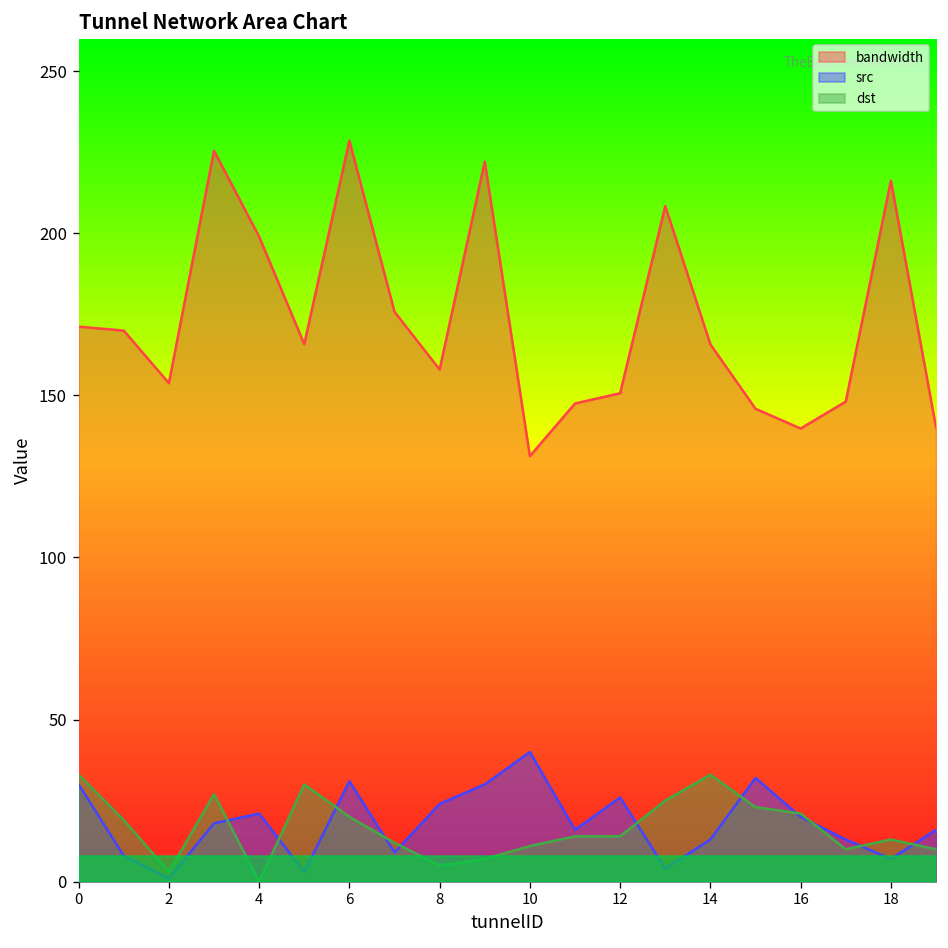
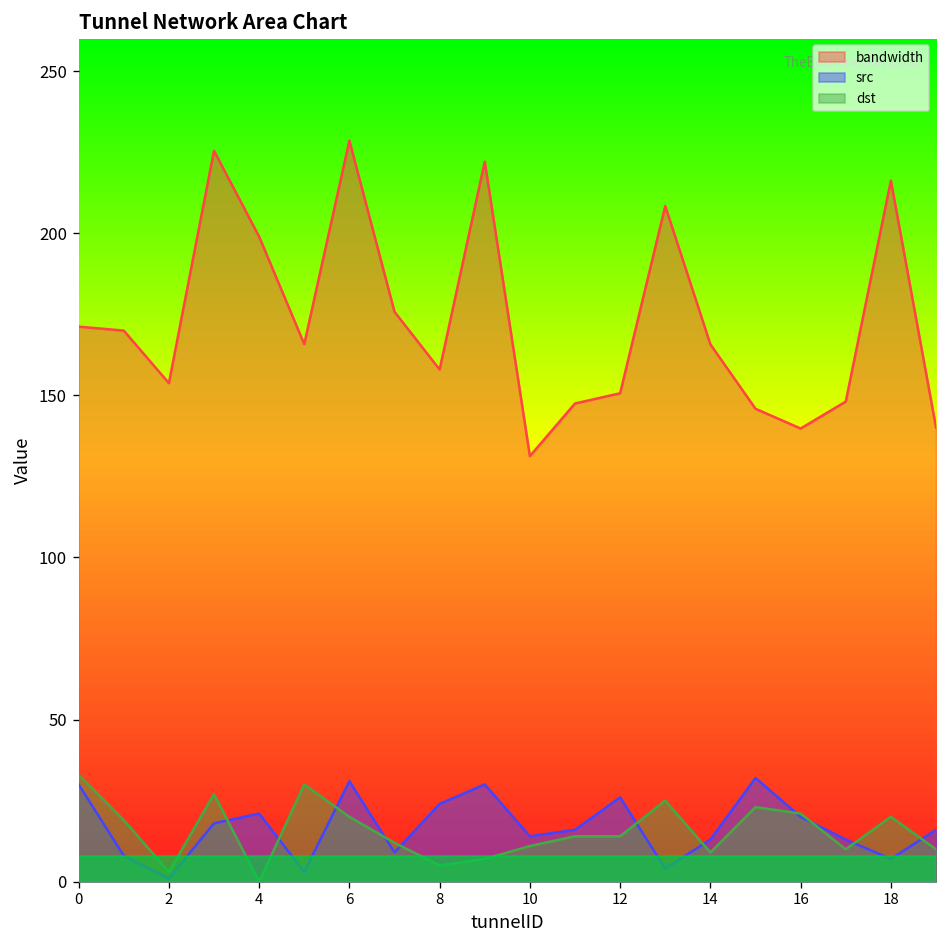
  {
    "bandwidth": {
      "0": 171,
      "2": 154,
      "4": 199,
      "6": 229,
      "8": 158,
      "10": 131,
      "12": 151,
      "14": 166,
      "16": 140,
      "18": 216
    },
    "src": {
      "0": 30,
      "4": 21,
      "6": 31,
      "8": 24,
-     "10": 40,
+     "10": 14,
      "12": 26,
      "14": 13,
      "16": 20
    },
    "dst": {
      "0": 33,
      "6": 20,
      "10": 11,
      "12": 14,
-     "14": 33,
+     "14": 9,
      "16": 21,
-     "18": 13
+     "18": 20
    }
  }
